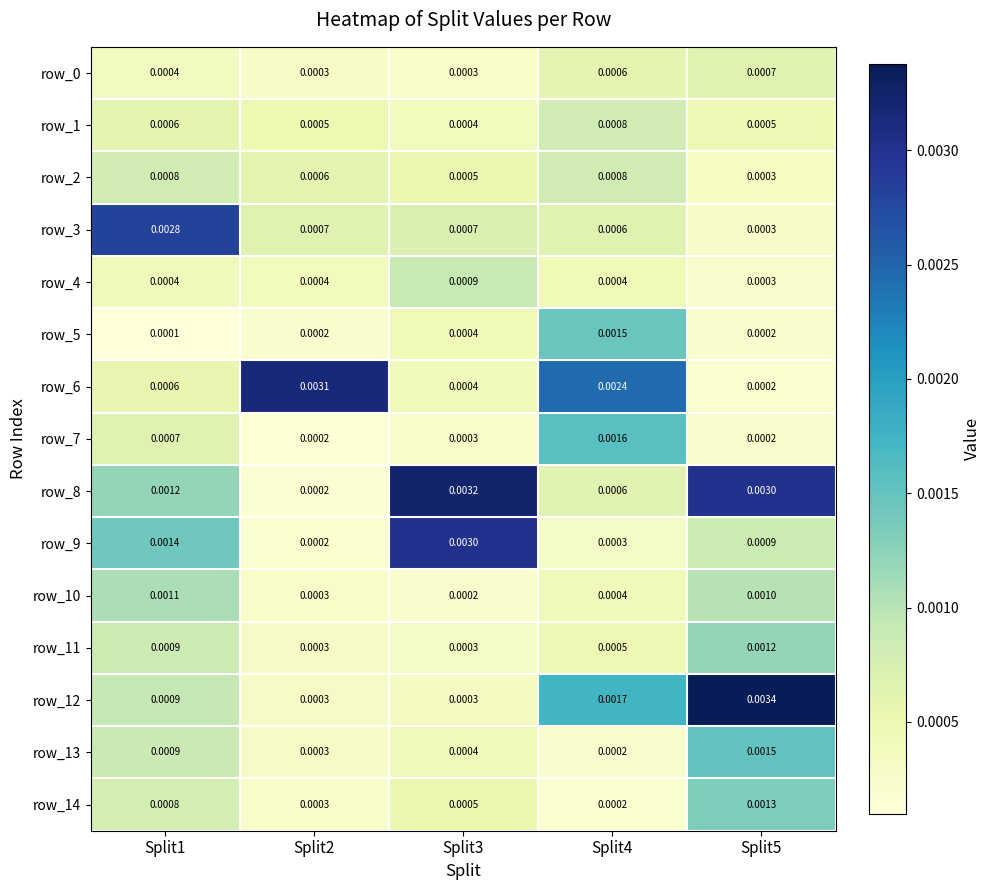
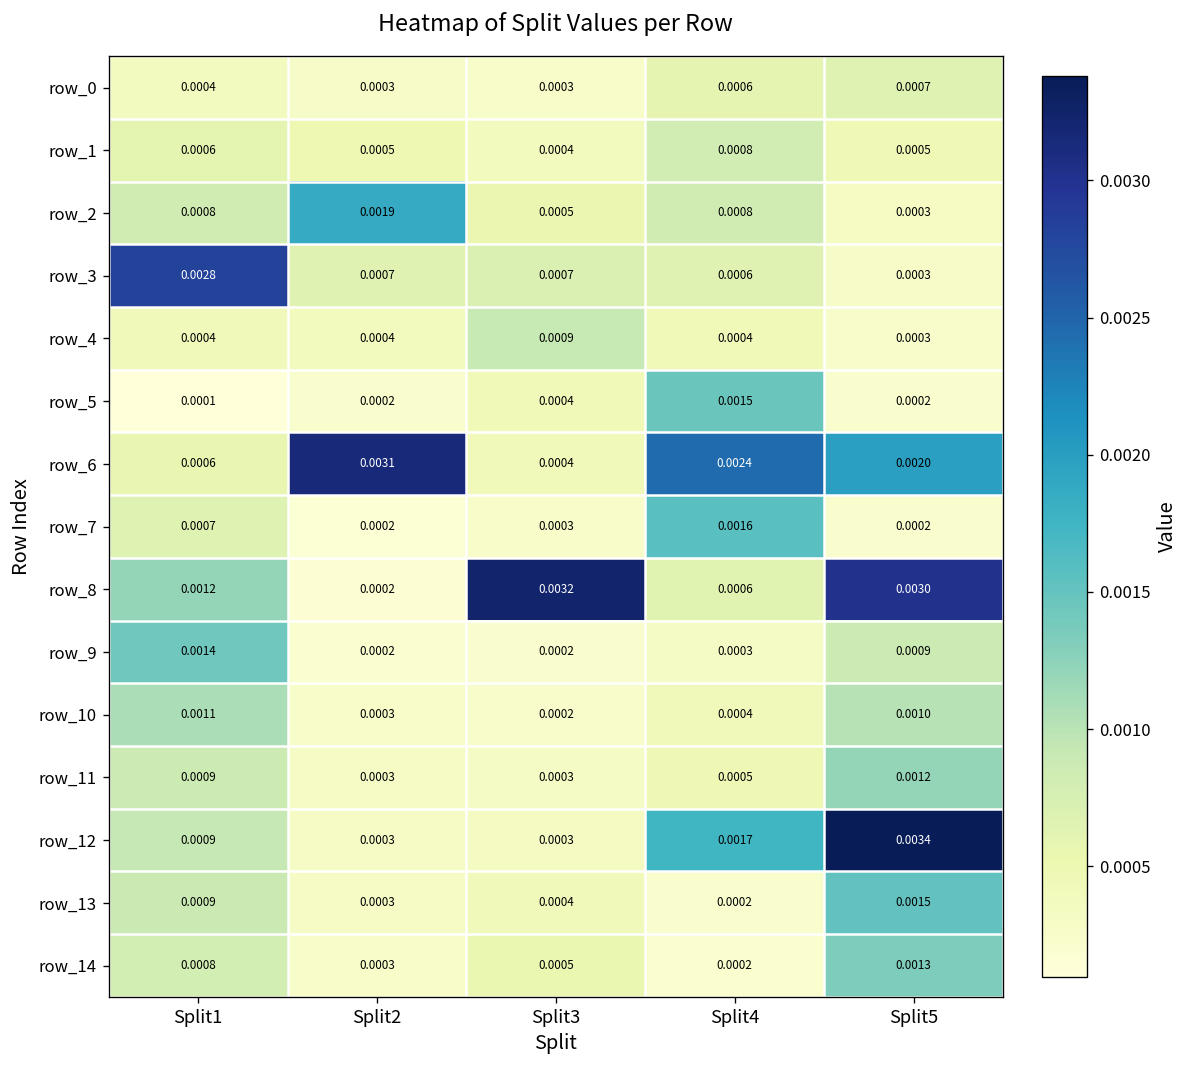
  {
    "row_0": {
      "Split1": 0.0004,
      "Split2": 0.0003,
      "Split3": 0.0003,
      "Split4": 0.0006,
      "Split5": 0.0007
    },
    "row_1": {
      "Split1": 0.0006,
      "Split2": 0.0005,
      "Split3": 0.0004,
      "Split4": 0.0008,
      "Split5": 0.0005
    },
    "row_2": {
      "Split1": 0.0008,
-     "Split2": 0.0006,
+     "Split2": 0.0019,
      "Split3": 0.0005,
      "Split4": 0.0008,
      "Split5": 0.0003
    },
    "row_3": {
      "Split1": 0.0028,
      "Split2": 0.0007,
      "Split3": 0.0007,
      "Split4": 0.0006,
      "Split5": 0.0003
    },
    "row_4": {
      "Split1": 0.0004,
      "Split2": 0.0004,
      "Split3": 0.0009,
      "Split4": 0.0004,
      "Split5": 0.0003
    },
    "row_5": {
      "Split1": 0.0001,
      "Split2": 0.0002,
      "Split3": 0.0004,
      "Split4": 0.0015,
      "Split5": 0.0002
    },
    "row_6": {
      "Split1": 0.0006,
      "Split2": 0.0031,
      "Split3": 0.0004,
      "Split4": 0.0024,
-     "Split5": 0.0002
+     "Split5": 0.0020
    },
    "row_7": {
      "Split1": 0.0007,
      "Split2": 0.0002,
      "Split3": 0.0003,
      "Split4": 0.0016,
      "Split5": 0.0002
    },
    "row_8": {
      "Split1": 0.0012,
      "Split2": 0.0002,
      "Split3": 0.0032,
      "Split4": 0.0006,
      "Split5": 0.0030
    },
    "row_9": {
      "Split1": 0.0014,
      "Split2": 0.0002,
-     "Split3": 0.0030,
+     "Split3": 0.0002,
      "Split4": 0.0003,
      "Split5": 0.0009
    },
    "row_10": {
      "Split1": 0.0011,
      "Split2": 0.0003,
      "Split3": 0.0002,
      "Split4": 0.0004,
      "Split5": 0.0010
    },
    "row_11": {
      "Split1": 0.0009,
      "Split2": 0.0003,
      "Split3": 0.0003,
      "Split4": 0.0005,
      "Split5": 0.0012
    },
    "row_12": {
      "Split1": 0.0009,
      "Split2": 0.0003,
      "Split3": 0.0003,
      "Split4": 0.0017,
      "Split5": 0.0034
    },
    "row_13": {
      "Split1": 0.0009,
      "Split2": 0.0003,
      "Split3": 0.0004,
      "Split4": 0.0002,
      "Split5": 0.0015
    },
    "row_14": {
      "Split1": 0.0008,
      "Split2": 0.0003,
      "Split3": 0.0005,
      "Split4": 0.0002,
      "Split5": 0.0013
    }
  }
